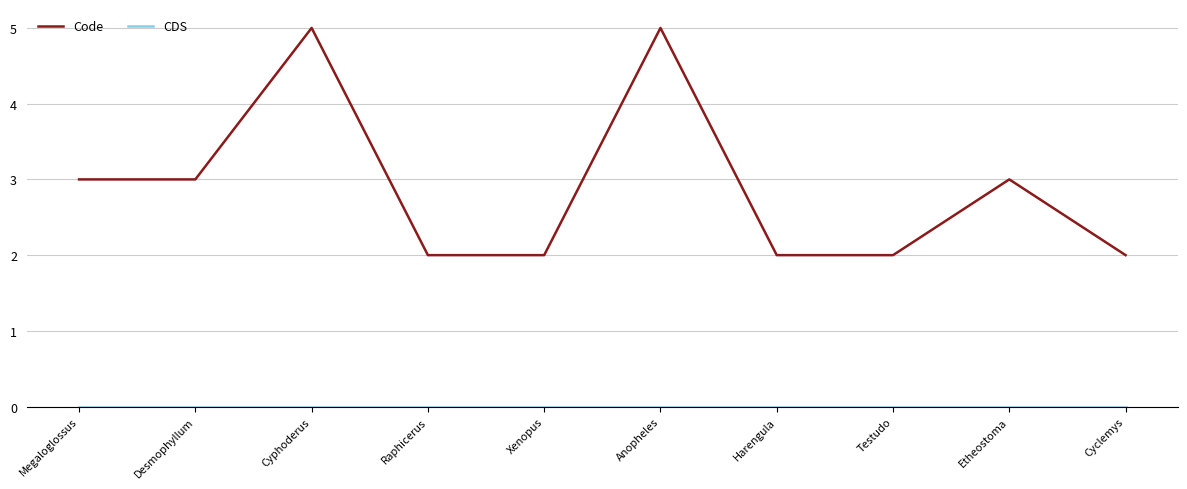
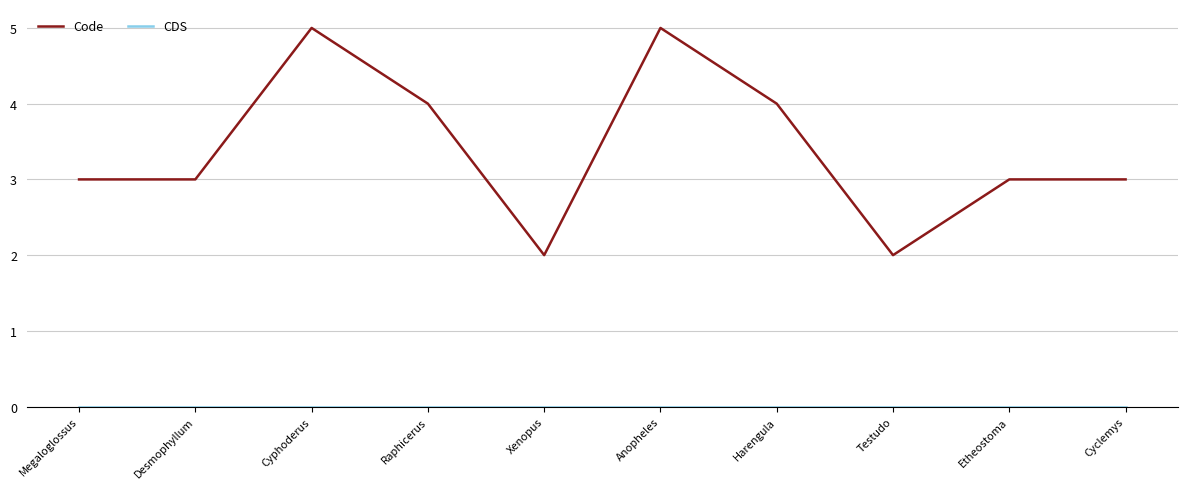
  {
    "Code": {
      "Megaloglossus": 3,
      "Desmophyllum": 3,
      "Cyphoderus": 5,
-     "Raphicerus": 2,
+     "Raphicerus": 4,
      "Xenopus": 2,
      "Anopheles": 5,
-     "Harengula": 2,
+     "Harengula": 4,
      "Testudo": 2,
      "Etheostoma": 3,
-     "Cyclemys": 2
+     "Cyclemys": 3
    },
    "CDS": {
      "Megaloglossus": 0,
      "Desmophyllum": 0,
      "Cyphoderus": 0,
      "Raphicerus": 0,
      "Xenopus": 0,
      "Anopheles": 0,
      "Harengula": 0,
      "Testudo": 0,
      "Etheostoma": 0,
      "Cyclemys": 0
    }
  }
